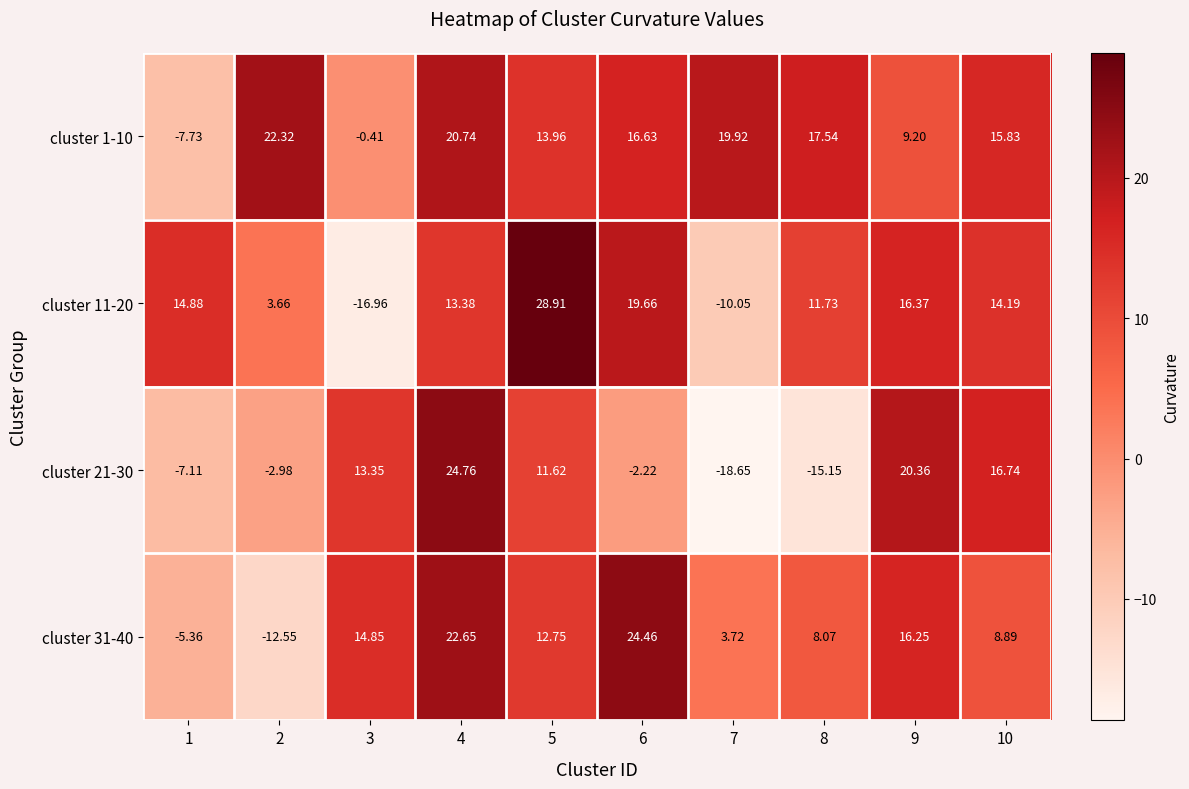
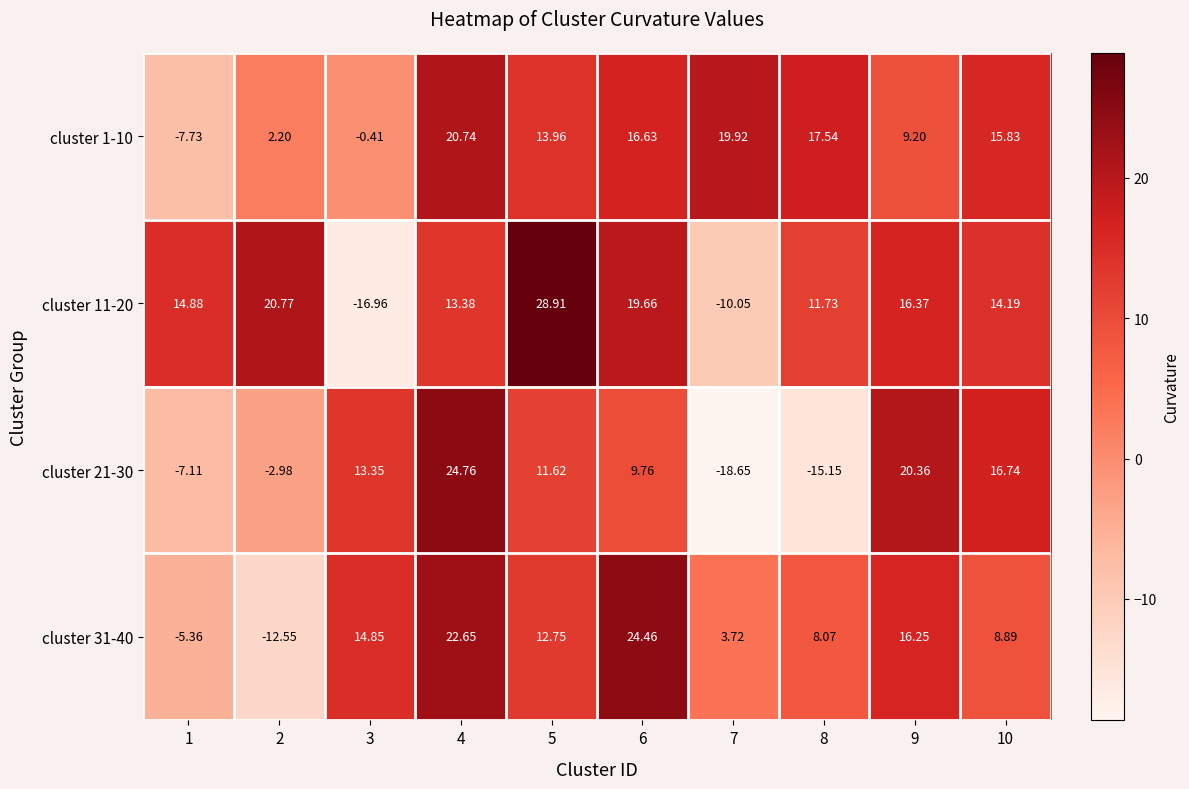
  {
    "cluster 1-10": {
      "1": -7.73,
-     "2": 22.32,
+     "2": 2.20,
      "3": -0.41,
      "4": 20.74,
      "5": 13.96,
      "6": 16.63,
      "7": 19.92,
      "8": 17.54,
      "9": 9.20,
      "10": 15.83
    },
    "cluster 11-20": {
      "1": 14.88,
-     "2": 3.66,
+     "2": 20.77,
      "3": -16.96,
      "4": 13.38,
      "5": 28.91,
      "6": 19.66,
      "7": -10.05,
      "8": 11.73,
      "9": 16.37,
      "10": 14.19
    },
    "cluster 21-30": {
      "1": -7.11,
      "2": -2.98,
      "3": 13.35,
      "4": 24.76,
      "5": 11.62,
-     "6": -2.22,
+     "6": 9.76,
      "7": -18.65,
      "8": -15.15,
      "9": 20.36,
      "10": 16.74
    },
    "cluster 31-40": {
      "1": -5.36,
      "2": -12.55,
      "3": 14.85,
      "4": 22.65,
      "5": 12.75,
      "6": 24.46,
      "7": 3.72,
      "8": 8.07,
      "9": 16.25,
      "10": 8.89
    }
  }
